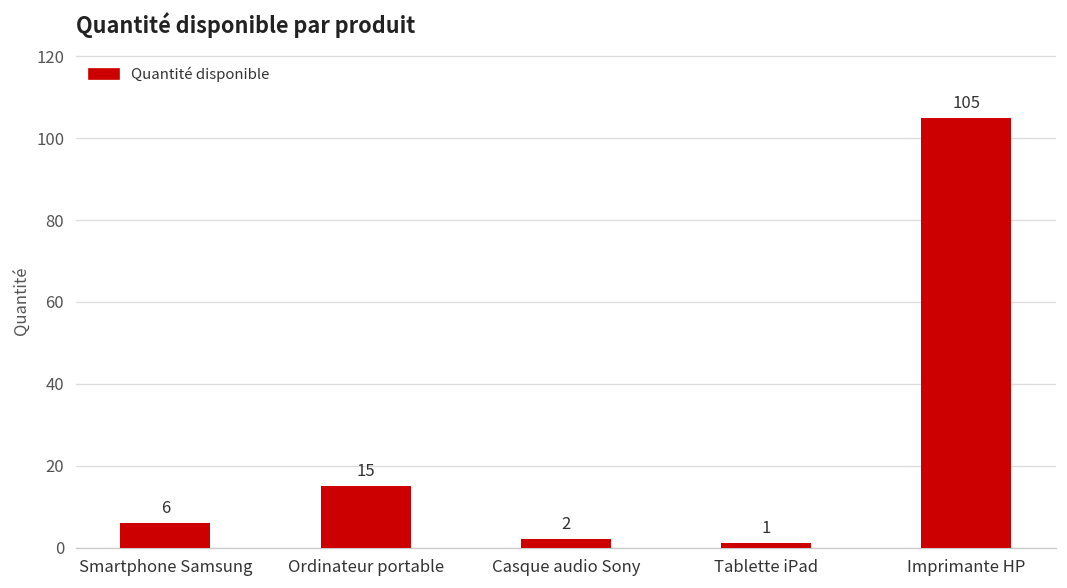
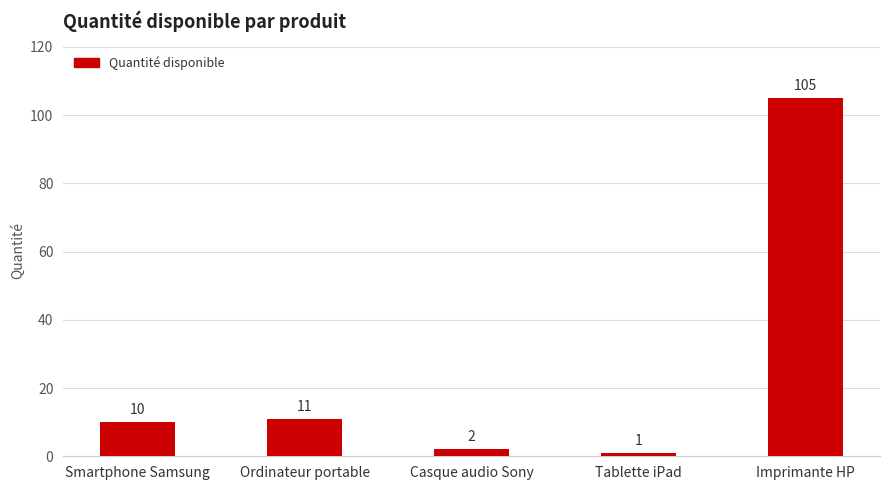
  {
-   "Smartphone Samsung": 6,
-   "Ordinateur portable": 15,
+   "Smartphone Samsung": 10,
+   "Ordinateur portable": 11,
    "Casque audio Sony": 2,
    "Tablette iPad": 1,
    "Imprimante HP": 105
  }
